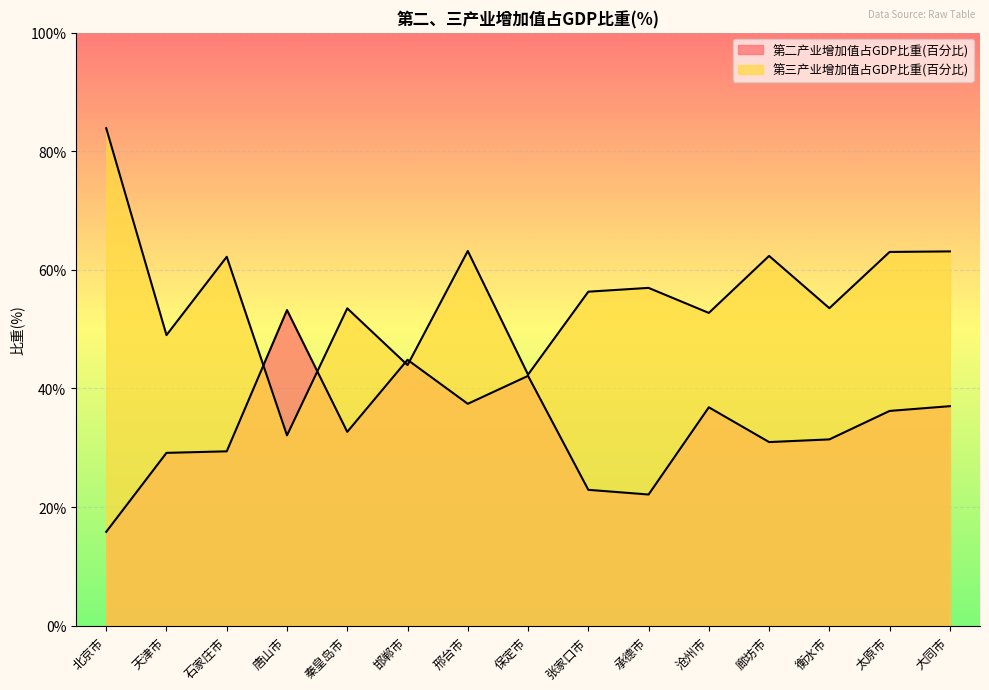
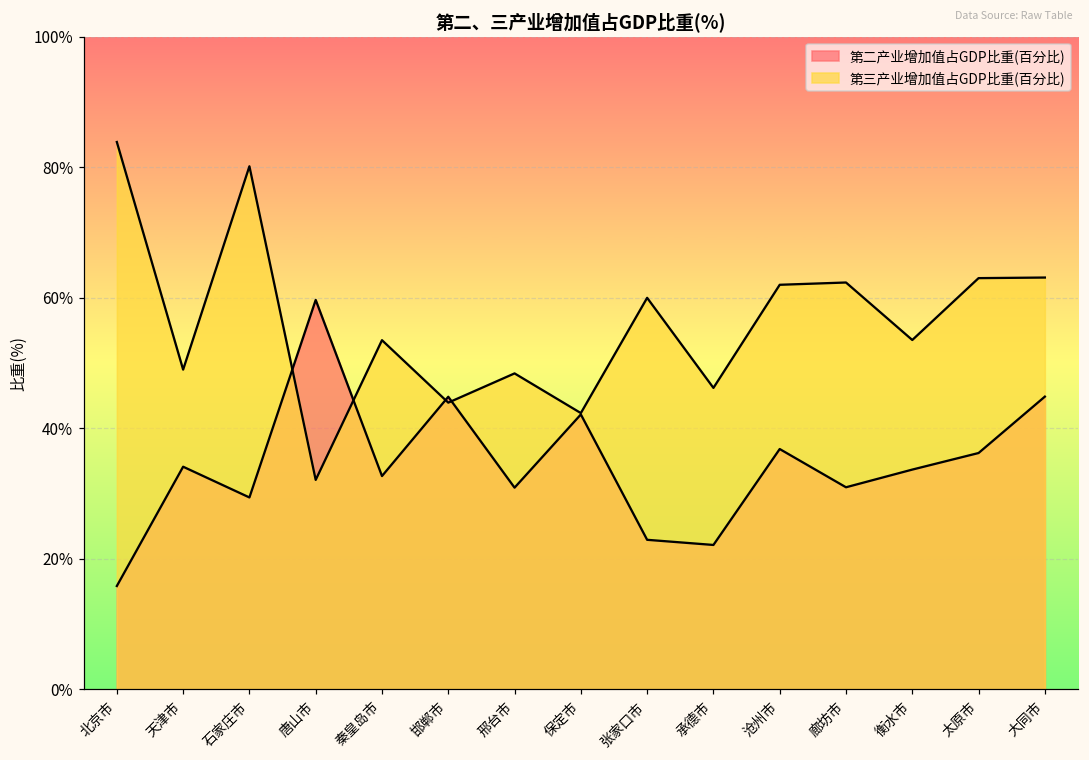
  {
    "第二产业增加值占GDP比重(百分比)": {
      "北京市": "16%",
-     "天津市": "29%",
+     "天津市": "34%",
      "石家庄市": "29%",
-     "唐山市": "53%",
+     "唐山市": "60%",
      "秦皇岛市": "33%",
      "邯郸市": "45%",
-     "邢台市": "37%",
+     "邢台市": "31%",
      "张家口市": "23%",
      "承德市": "22%",
      "沧州市": "37%",
      "廊坊市": "31%",
-     "衡水市": "31%",
+     "衡水市": "34%",
      "太原市": "36%",
-     "大同市": "37%"
+     "大同市": "45%"
    },
    "第三产业增加值占GDP比重(百分比)": {
      "北京市": "84%",
      "天津市": "49%",
-     "石家庄市": "62%",
+     "石家庄市": "80%",
      "唐山市": "32%",
      "秦皇岛市": "54%",
      "邯郸市": "44%",
-     "邢台市": "63%",
-     "张家口市": "56%",
-     "承德市": "57%",
-     "沧州市": "53%",
+     "邢台市": "48%",
+     "张家口市": "60%",
+     "承德市": "46%",
+     "沧州市": "62%",
      "廊坊市": "62%",
      "衡水市": "54%",
      "太原市": "63%",
      "大同市": "63%"
    }
  }
